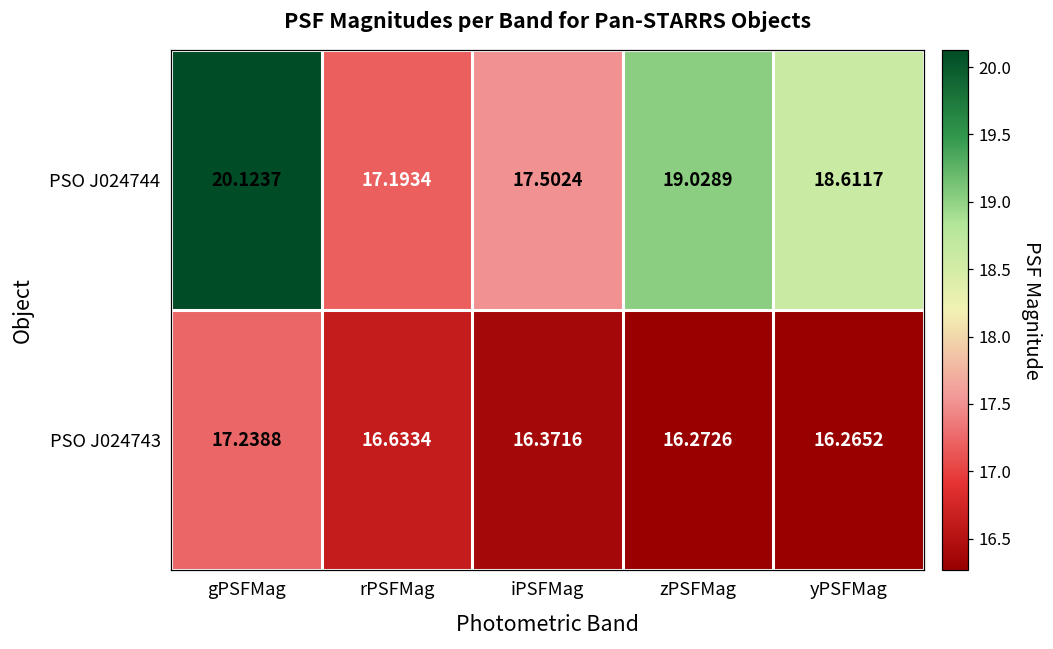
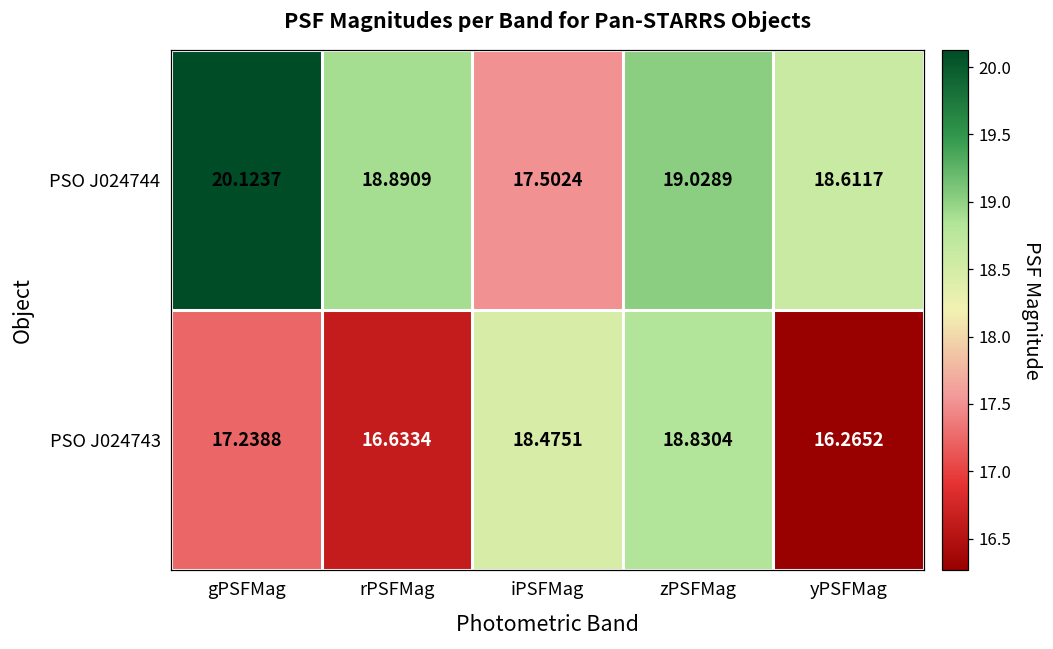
  {
    "PSO J024744": {
      "gPSFMag": 20.1237,
-     "rPSFMag": 17.1934,
+     "rPSFMag": 18.8909,
      "iPSFMag": 17.5024,
      "zPSFMag": 19.0289,
      "yPSFMag": 18.6117
    },
    "PSO J024743": {
      "gPSFMag": 17.2388,
      "rPSFMag": 16.6334,
-     "iPSFMag": 16.3716,
-     "zPSFMag": 16.2726,
+     "iPSFMag": 18.4751,
+     "zPSFMag": 18.8304,
      "yPSFMag": 16.2652
    }
  }
